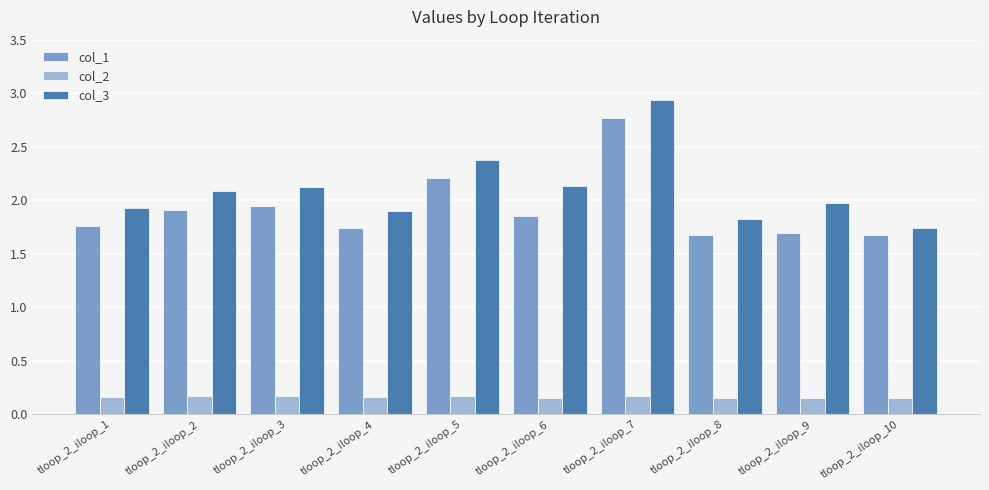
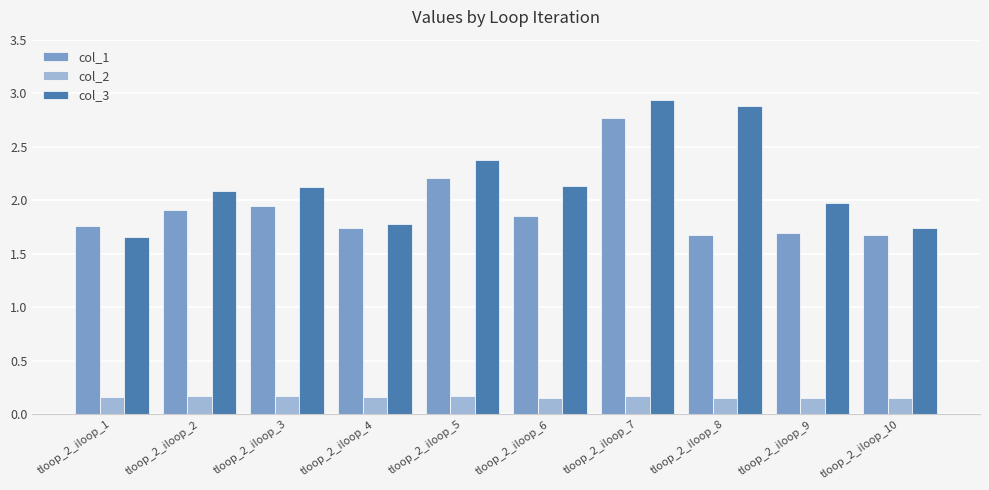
  {
    "col_3": {
-     "tloop_2_iloop_1": 1.93,
+     "tloop_2_iloop_1": 1.65,
      "tloop_2_iloop_2": 2.08,
      "tloop_2_iloop_3": 2.12,
-     "tloop_2_iloop_4": 1.90,
+     "tloop_2_iloop_4": 1.78,
      "tloop_2_iloop_5": 2.38,
      "tloop_2_iloop_6": 2.13,
      "tloop_2_iloop_7": 2.94,
-     "tloop_2_iloop_8": 1.83,
+     "tloop_2_iloop_8": 2.88,
      "tloop_2_iloop_9": 1.97,
      "tloop_2_iloop_10": 1.74
    }
  }
